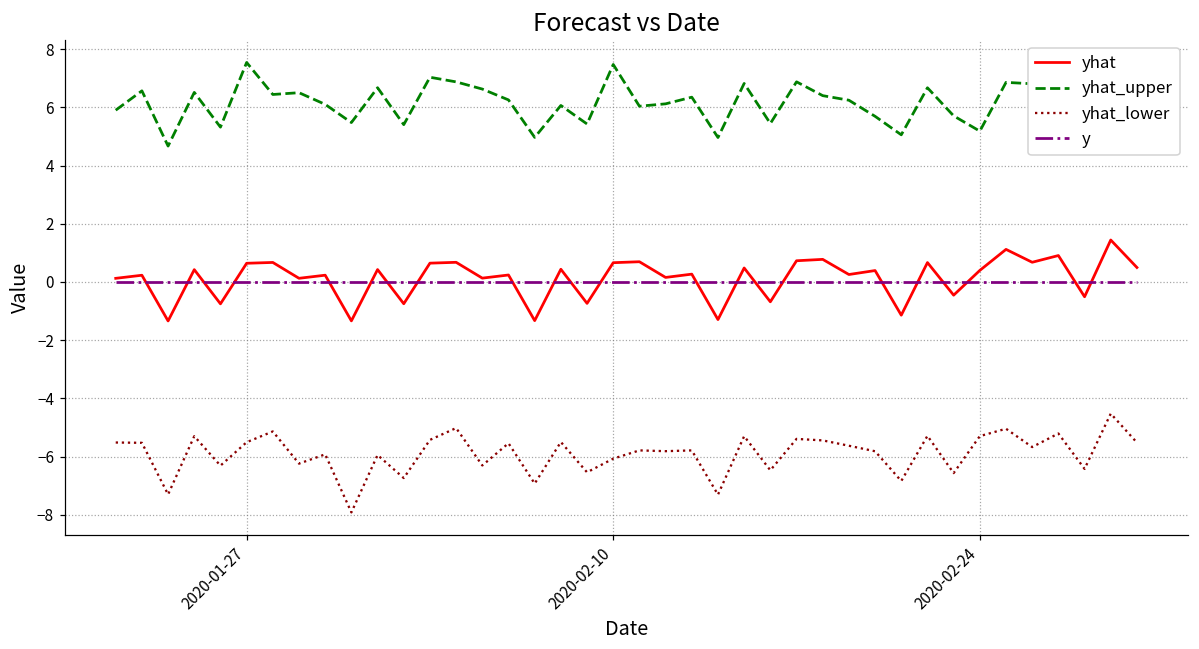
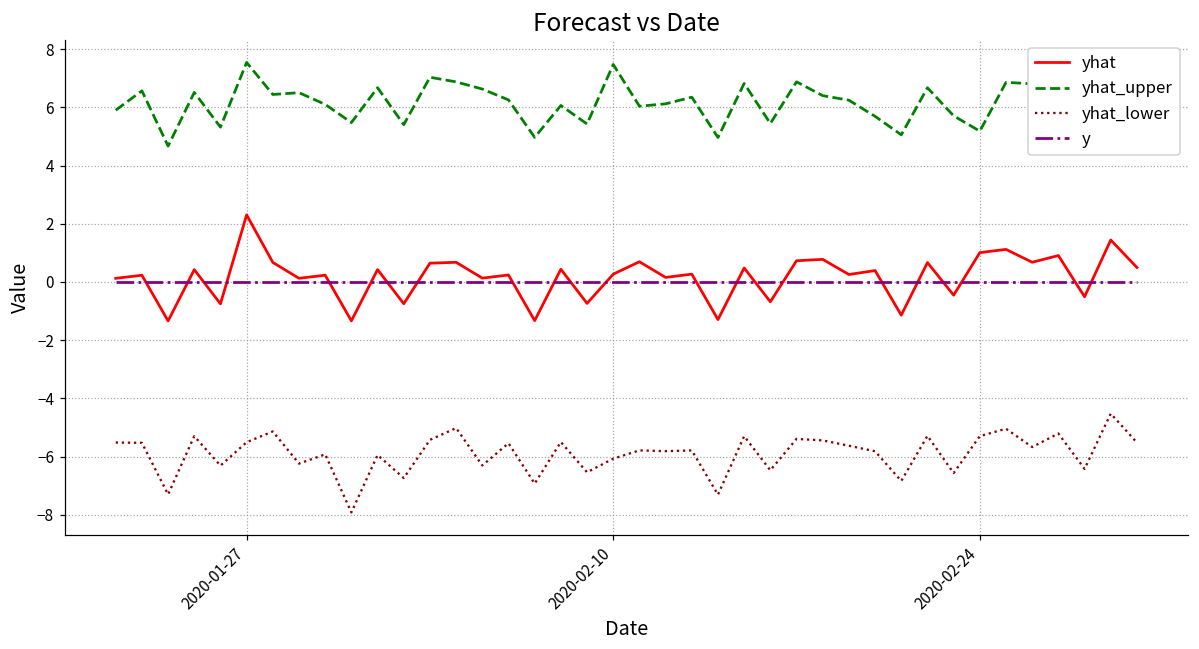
  {
    "yhat": {
-     "2020-01-27": 0.6,
-     "2020-02-10": 0.7,
-     "2020-02-24": 0.4
+     "2020-01-27": 2.3,
+     "2020-02-10": 0.3,
+     "2020-02-24": 1.0
    },
    "yhat_upper": {
      "2020-01-27": 7.5,
      "2020-02-10": 7.5,
      "2020-02-24": 5.2
    },
    "yhat_lower": {
      "2020-01-27": -5.5,
      "2020-02-10": -6.1,
      "2020-02-24": -5.3
    },
    "y": {
      "2020-01-27": 0.0,
      "2020-02-10": 0.0,
      "2020-02-24": 0.0
    }
  }
